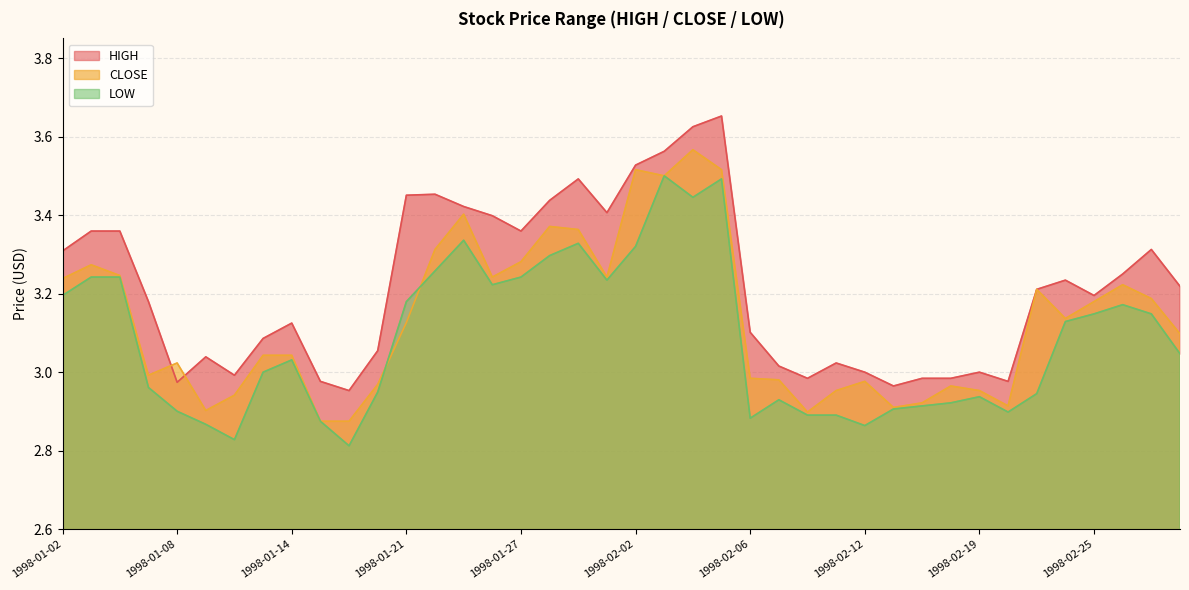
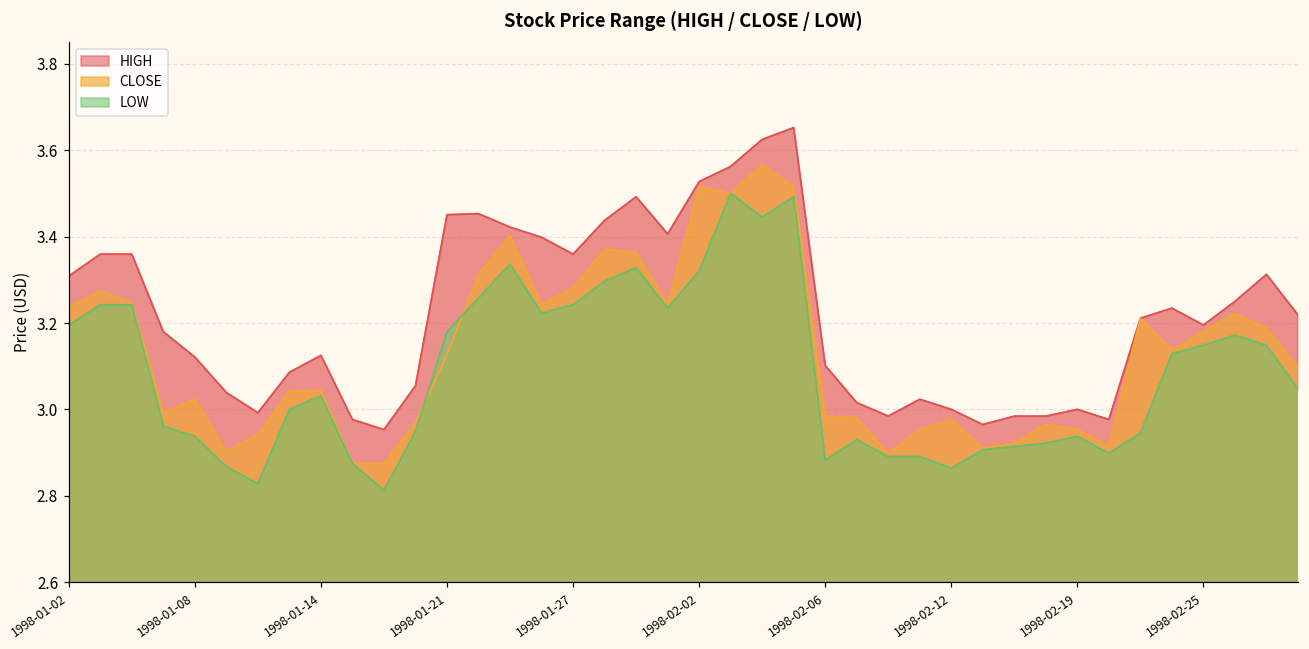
  {
    "HIGH": {
      "1998-01-02": 3.31,
-     "1998-01-08": 2.97,
+     "1998-01-08": 3.12,
      "1998-01-14": 3.13,
      "1998-01-21": 3.45,
      "1998-01-27": 3.36,
      "1998-02-02": 3.53,
      "1998-02-06": 3.10,
      "1998-02-12": 3.00,
      "1998-02-19": 3.00,
      "1998-02-25": 3.20
    },
    "CLOSE": {
      "1998-01-02": 3.24,
      "1998-01-08": 3.02,
      "1998-01-14": 3.04,
      "1998-01-21": 3.13,
      "1998-01-27": 3.28,
      "1998-02-02": 3.52,
      "1998-02-06": 2.98,
      "1998-02-12": 2.98,
      "1998-02-19": 2.95,
      "1998-02-25": 3.18
    },
    "LOW": {
      "1998-01-02": 3.20,
-     "1998-01-08": 2.90,
+     "1998-01-08": 2.94,
      "1998-01-14": 3.03,
      "1998-01-21": 3.18,
      "1998-01-27": 3.24,
      "1998-02-02": 3.32,
      "1998-02-06": 2.88,
      "1998-02-12": 2.86,
      "1998-02-19": 2.94,
      "1998-02-25": 3.15
    }
  }
